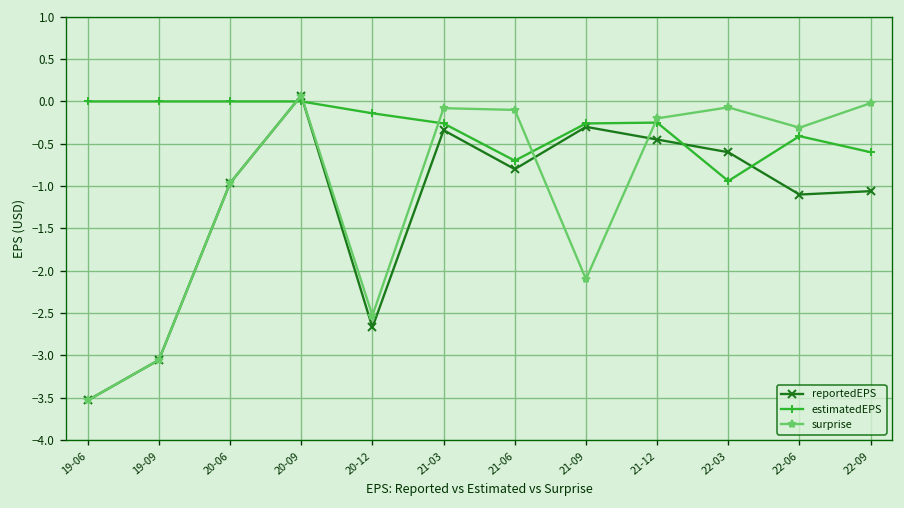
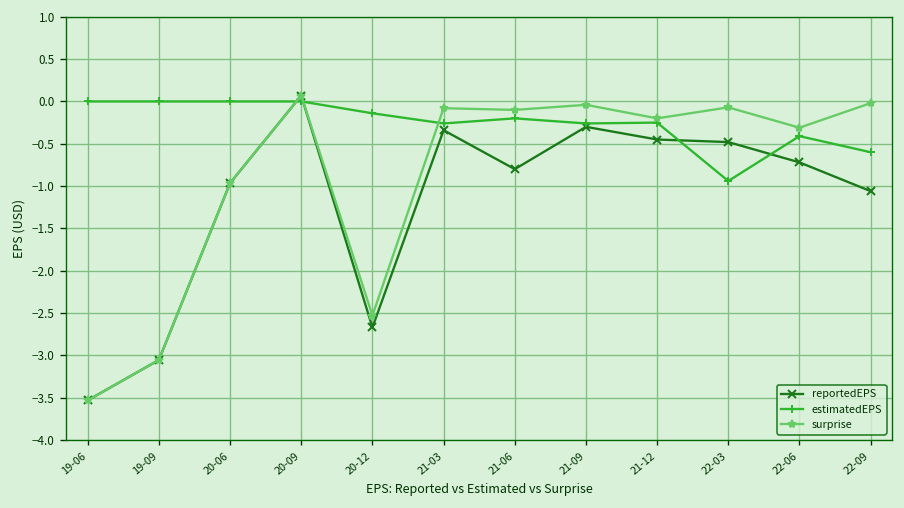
  {
    "reportedEPS": {
      "20-12": -2.7,
      "21-03": -0.3,
      "21-06": -0.8,
      "21-09": -0.3,
      "21-12": -0.5,
-     "22-03": -0.6,
-     "22-06": -1.1,
+     "22-03": -0.5,
+     "22-06": -0.7,
      "22-09": -1.1
    },
    "estimatedEPS": {
      "19-06": 0.0,
      "19-09": 0.0,
      "20-06": 0.0,
      "20-09": 0.0,
      "20-12": -0.1,
      "21-03": -0.3,
-     "21-06": -0.7,
+     "21-06": -0.2,
      "21-09": -0.3,
      "21-12": -0.3,
      "22-03": -0.9,
      "22-06": -0.4,
      "22-09": -0.6
    },
    "surprise": {
      "20-12": -2.5,
      "21-03": -0.1,
      "21-06": -0.1,
-     "21-09": -2.1,
+     "21-09": 0.0,
      "21-12": -0.2,
      "22-03": -0.1,
      "22-06": -0.3,
      "22-09": 0.0
    }
  }
